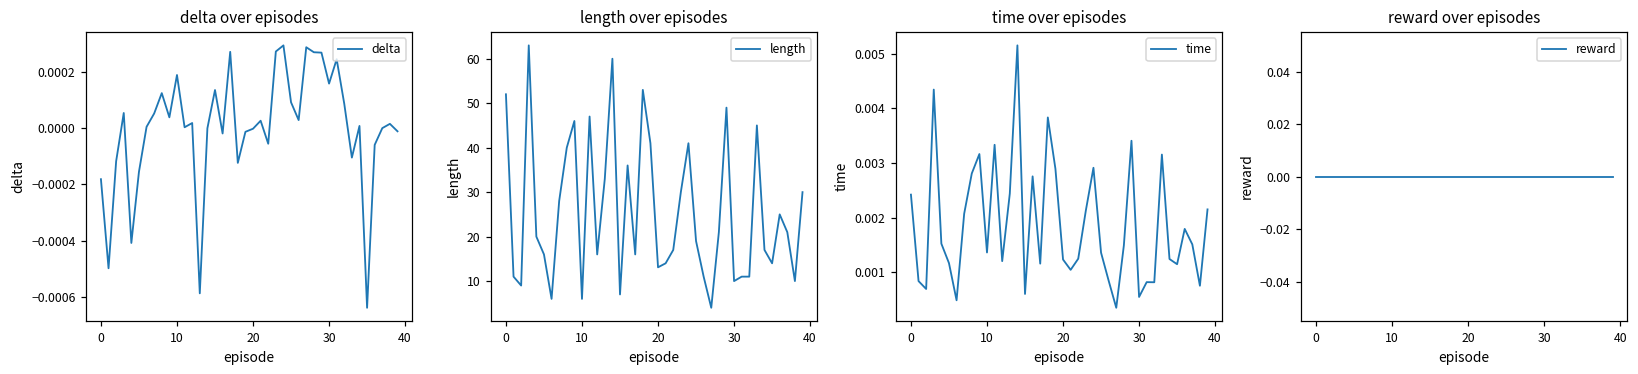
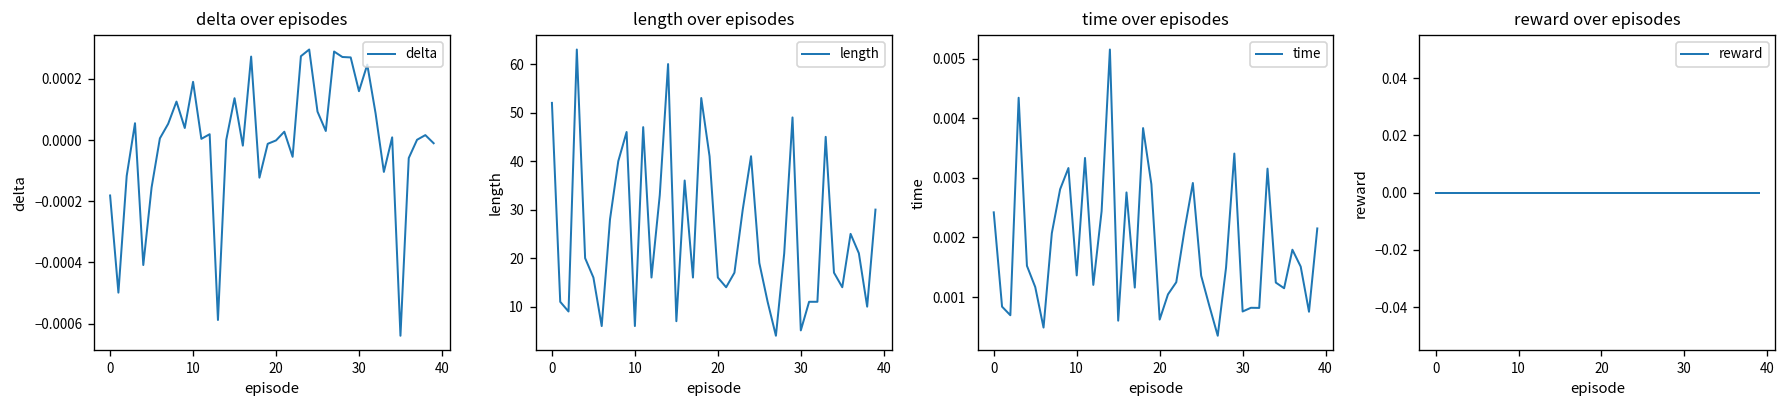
  {
    "delta over episodes": {
      "0": -0.00018,
      "10": 0.00019,
      "20": 0.00000,
      "30": 0.00016
    },
    "length over episodes": {
      "0": 52,
      "10": 6,
-     "20": 13,
-     "30": 10
+     "20": 16,
+     "30": 5
    },
    "time over episodes": {
      "0": 0.0024,
      "10": 0.0014,
-     "20": 0.0012,
-     "30": 0.0005
+     "20": 0.0006,
+     "30": 0.0008
    },
    "reward over episodes": {
      "0": 0.000,
      "10": 0.000,
      "20": 0.000,
      "30": 0.000
    }
  }
